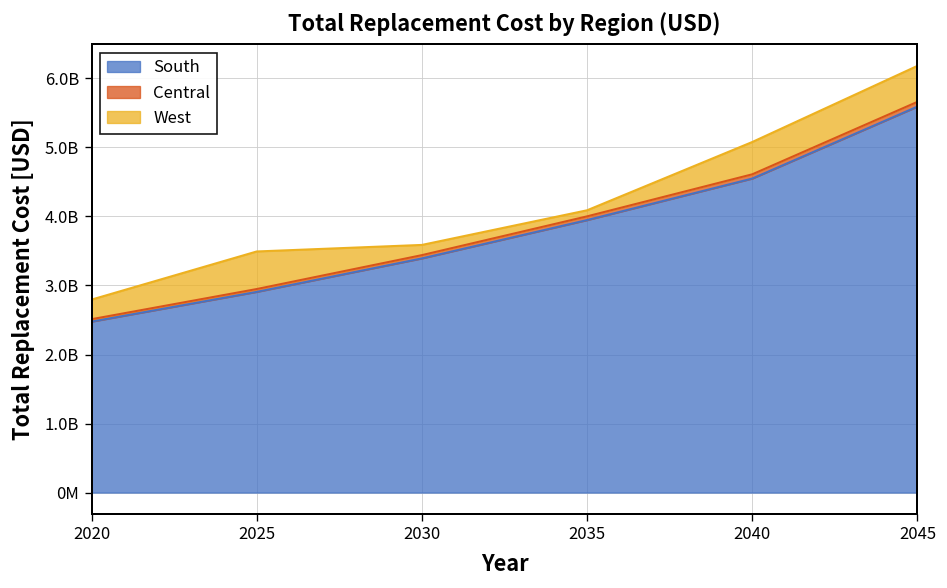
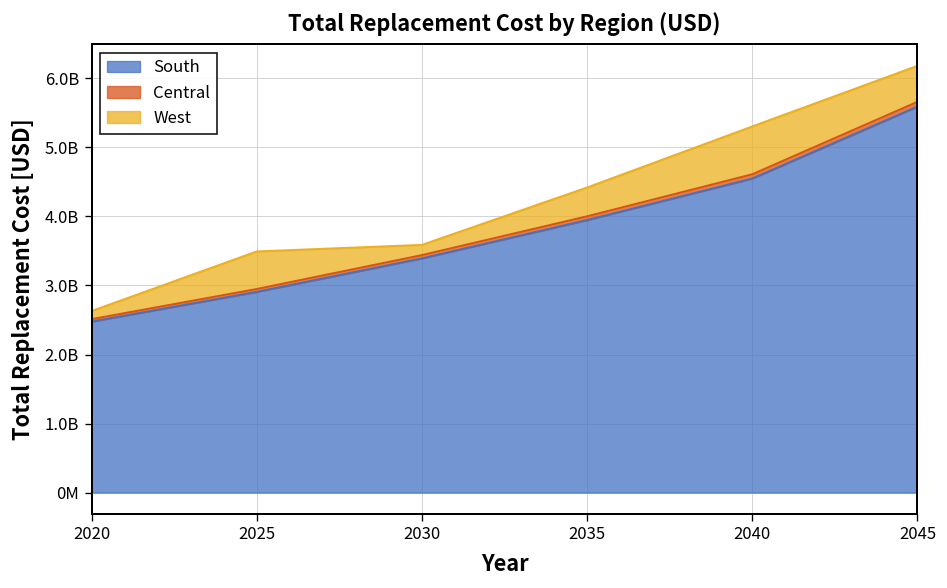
  {
    "South": {
      "2030": 3400000000,
      "2035": 3900000000,
      "2040": 4500000000,
      "2045": 5600000000
    },
    "Central": {
      "2030": 0,
      "2035": 100000000,
      "2040": 100000000,
      "2045": 100000000
    },
    "West": {
-     "2020": 300000000,
+     "2020": 100000000,
      "2025": 500000000,
      "2030": 100000000,
-     "2035": 100000000,
-     "2040": 500000000,
+     "2035": 400000000,
+     "2040": 700000000,
      "2045": 500000000
    }
  }
